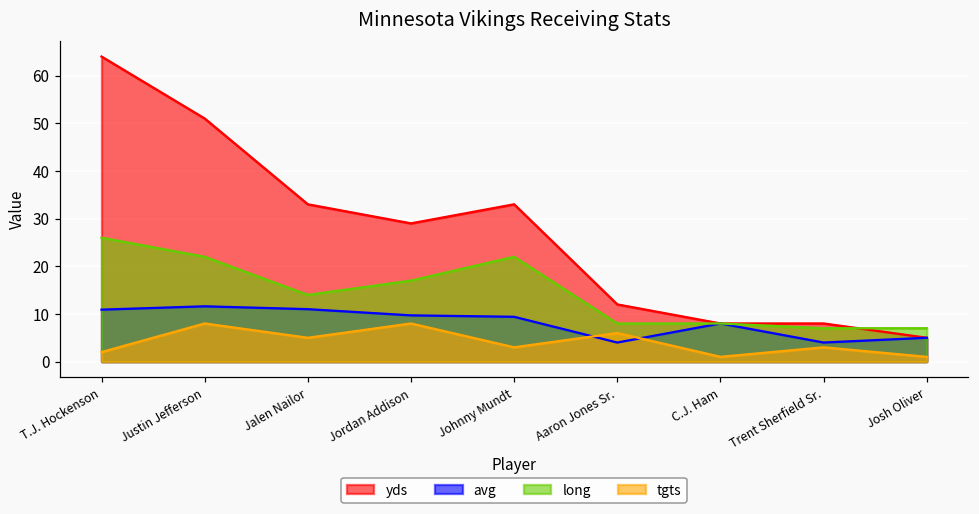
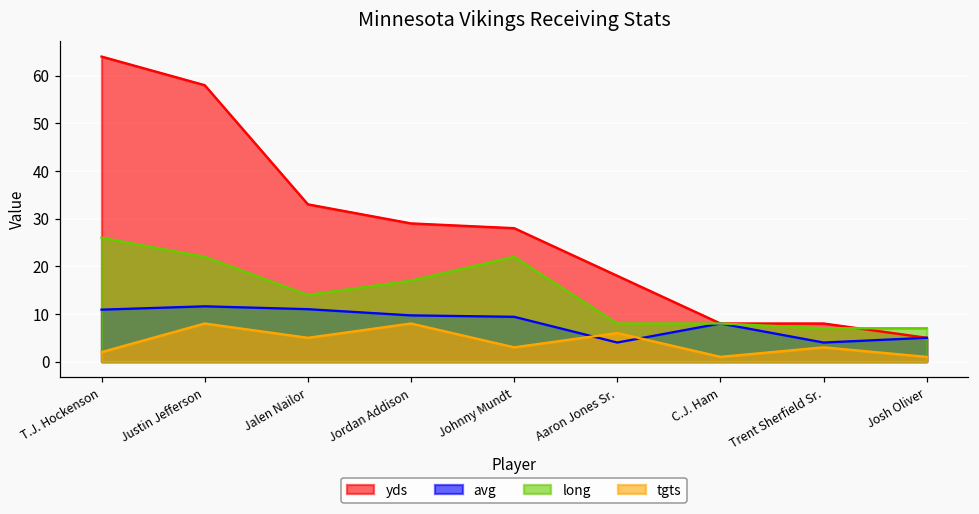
  {
    "yds": {
      "T.J. Hockenson": 64,
-     "Justin Jefferson": 51,
+     "Justin Jefferson": 58,
      "Jalen Nailor": 33,
      "Jordan Addison": 29,
-     "Johnny Mundt": 33,
-     "Aaron Jones Sr.": 12,
+     "Johnny Mundt": 28,
+     "Aaron Jones Sr.": 18,
      "Trent Sherfield Sr.": 8
    },
    "avg": {
      "T.J. Hockenson": 11,
      "Justin Jefferson": 12,
      "Jalen Nailor": 11,
      "Jordan Addison": 10,
      "Johnny Mundt": 9,
      "Aaron Jones Sr.": 4,
      "Trent Sherfield Sr.": 4
    },
    "long": {
      "T.J. Hockenson": 26,
      "Justin Jefferson": 22,
      "Jalen Nailor": 14,
      "Jordan Addison": 17,
      "Johnny Mundt": 22,
      "Aaron Jones Sr.": 8,
      "Trent Sherfield Sr.": 7,
      "Josh Oliver": 7
    },
    "tgts": {
      "T.J. Hockenson": 2,
      "Justin Jefferson": 8,
      "Jalen Nailor": 5,
      "Jordan Addison": 8,
      "Johnny Mundt": 3,
      "Aaron Jones Sr.": 6,
      "C.J. Ham": 1,
      "Trent Sherfield Sr.": 3,
      "Josh Oliver": 1
    }
  }
